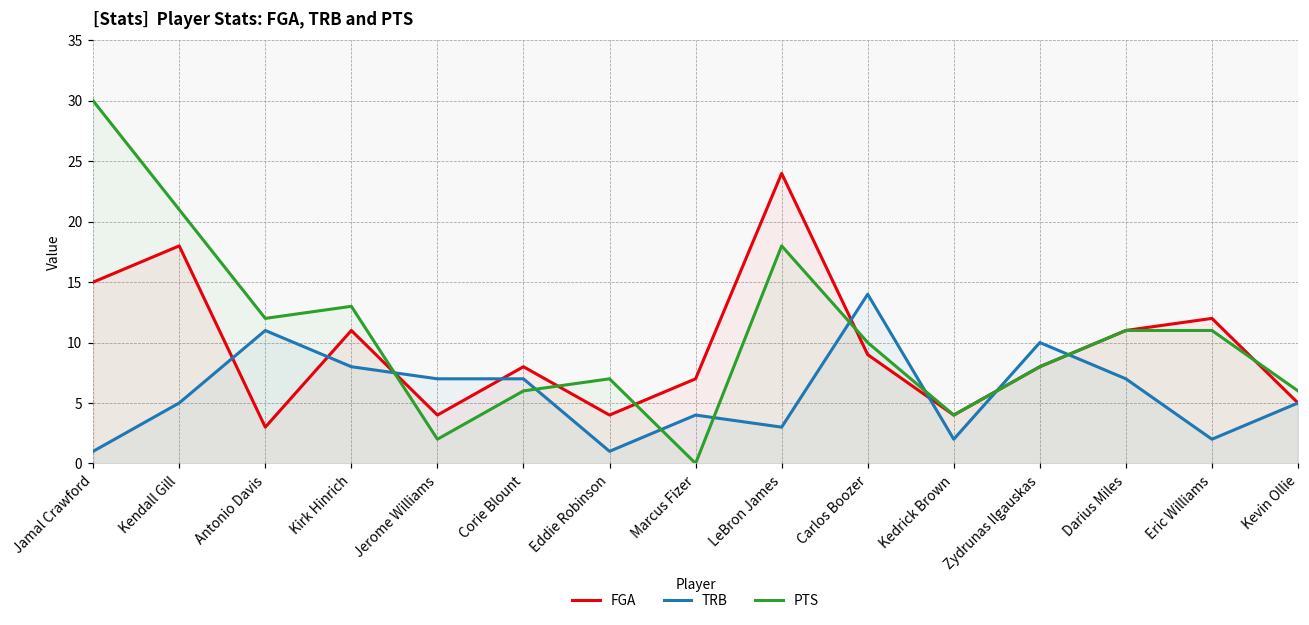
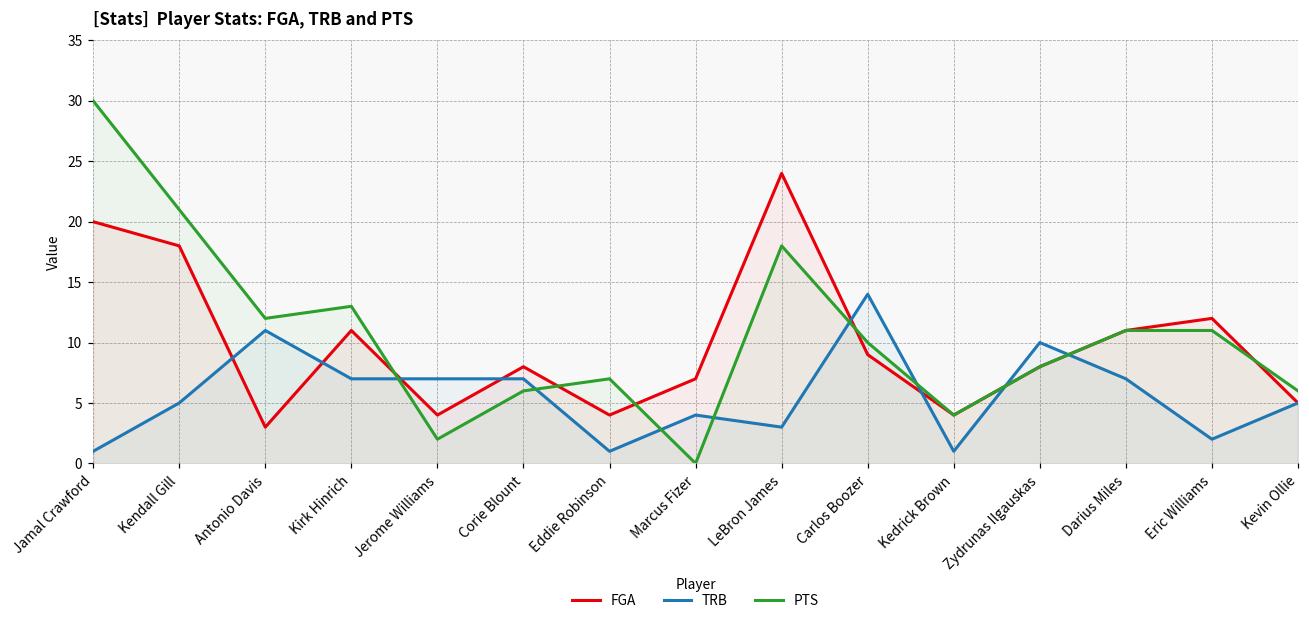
  {
    "FGA": {
-     "Jamal Crawford": 15,
+     "Jamal Crawford": 20,
      "Kendall Gill": 18,
      "Antonio Davis": 3,
      "Kirk Hinrich": 11,
      "Jerome Williams": 4,
      "Corie Blount": 8,
      "Eddie Robinson": 4,
      "Marcus Fizer": 7,
      "LeBron James": 24,
      "Carlos Boozer": 9,
      "Eric Williams": 12
    },
    "TRB": {
      "Jamal Crawford": 1,
      "Kendall Gill": 5,
      "Antonio Davis": 11,
-     "Kirk Hinrich": 8,
+     "Kirk Hinrich": 7,
      "Jerome Williams": 7,
      "Corie Blount": 7,
      "Eddie Robinson": 1,
      "Marcus Fizer": 4,
      "LeBron James": 3,
      "Carlos Boozer": 14,
-     "Kedrick Brown": 2,
+     "Kedrick Brown": 1,
      "Zydrunas Ilgauskas": 10,
      "Darius Miles": 7,
      "Eric Williams": 2
    },
    "PTS": {
      "Jamal Crawford": 30,
      "Kendall Gill": 21,
      "Antonio Davis": 12,
      "Kirk Hinrich": 13,
      "Jerome Williams": 2,
      "Corie Blount": 6,
      "Eddie Robinson": 7,
      "Marcus Fizer": 0,
      "LeBron James": 18,
      "Carlos Boozer": 10,
      "Eric Williams": 11,
      "Kevin Ollie": 6
    }
  }
